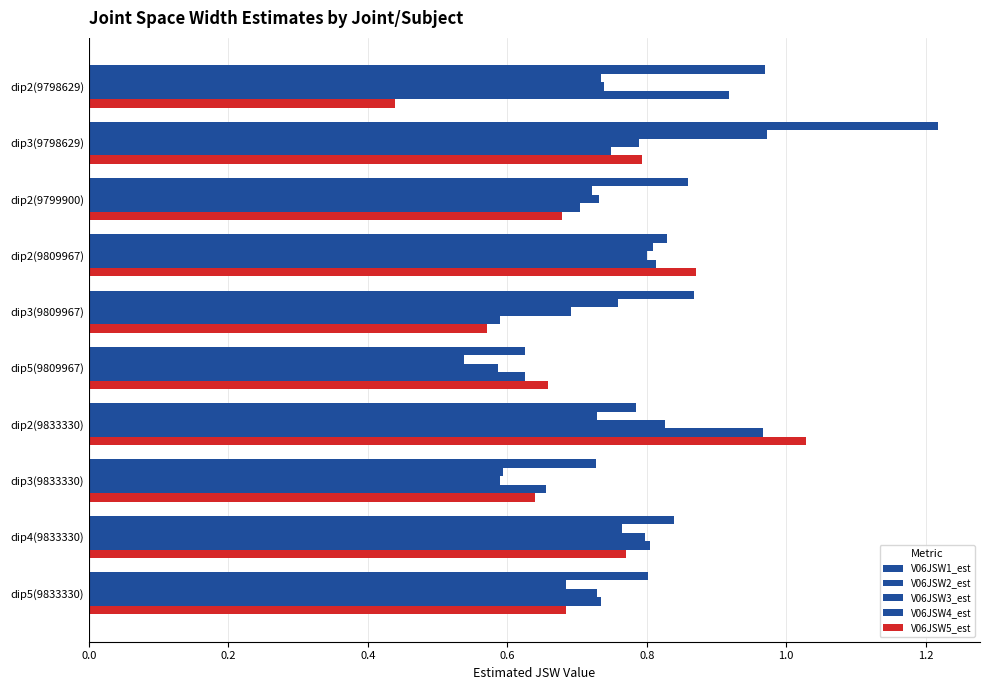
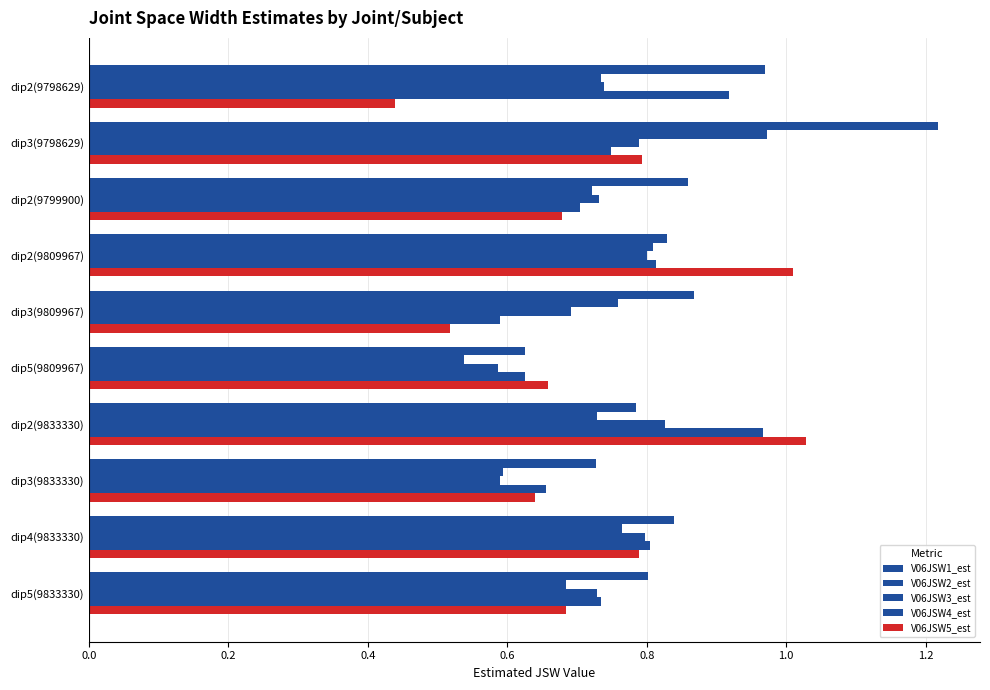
  {
    "V06JSW5_est": {
      "dip2(9798629)": 0.44,
      "dip3(9798629)": 0.79,
      "dip2(9799900)": 0.68,
-     "dip2(9809967)": 0.87,
-     "dip3(9809967)": 0.57,
+     "dip2(9809967)": 1.01,
+     "dip3(9809967)": 0.52,
      "dip5(9809967)": 0.66,
      "dip2(9833330)": 1.03,
      "dip3(9833330)": 0.64,
-     "dip4(9833330)": 0.77,
+     "dip4(9833330)": 0.79,
      "dip5(9833330)": 0.68
    }
  }
